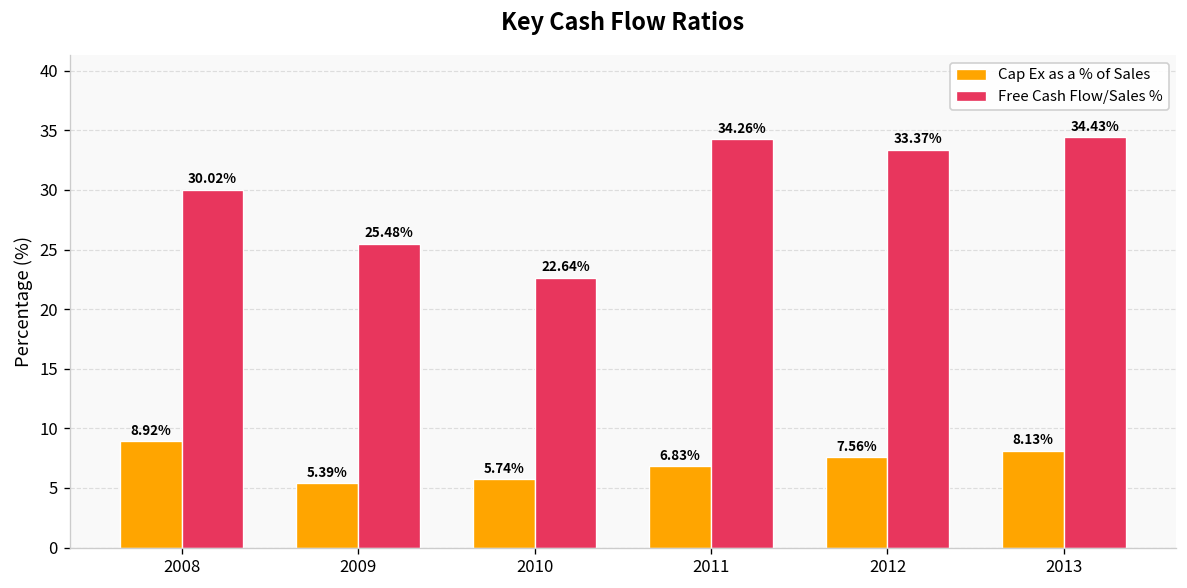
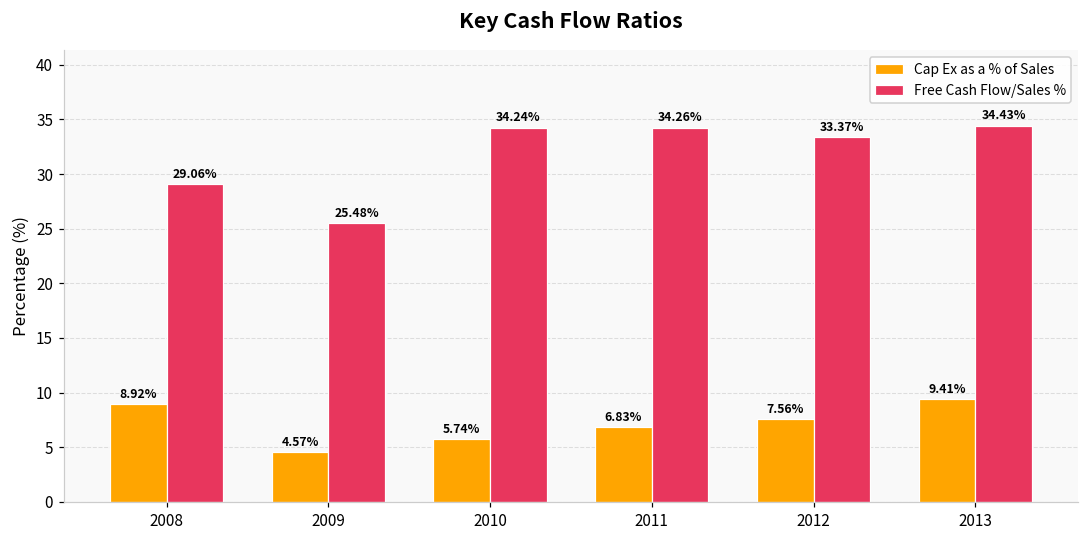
  {
    "Cap Ex as a % of Sales": {
      "2008": "8.92%",
-     "2009": "5.39%",
+     "2009": "4.57%",
      "2010": "5.74%",
      "2011": "6.83%",
      "2012": "7.56%",
-     "2013": "8.13%"
+     "2013": "9.41%"
    },
    "Free Cash Flow/Sales %": {
-     "2008": "30.02%",
+     "2008": "29.06%",
      "2009": "25.48%",
-     "2010": "22.64%",
+     "2010": "34.24%",
      "2011": "34.26%",
      "2012": "33.37%",
      "2013": "34.43%"
    }
  }
